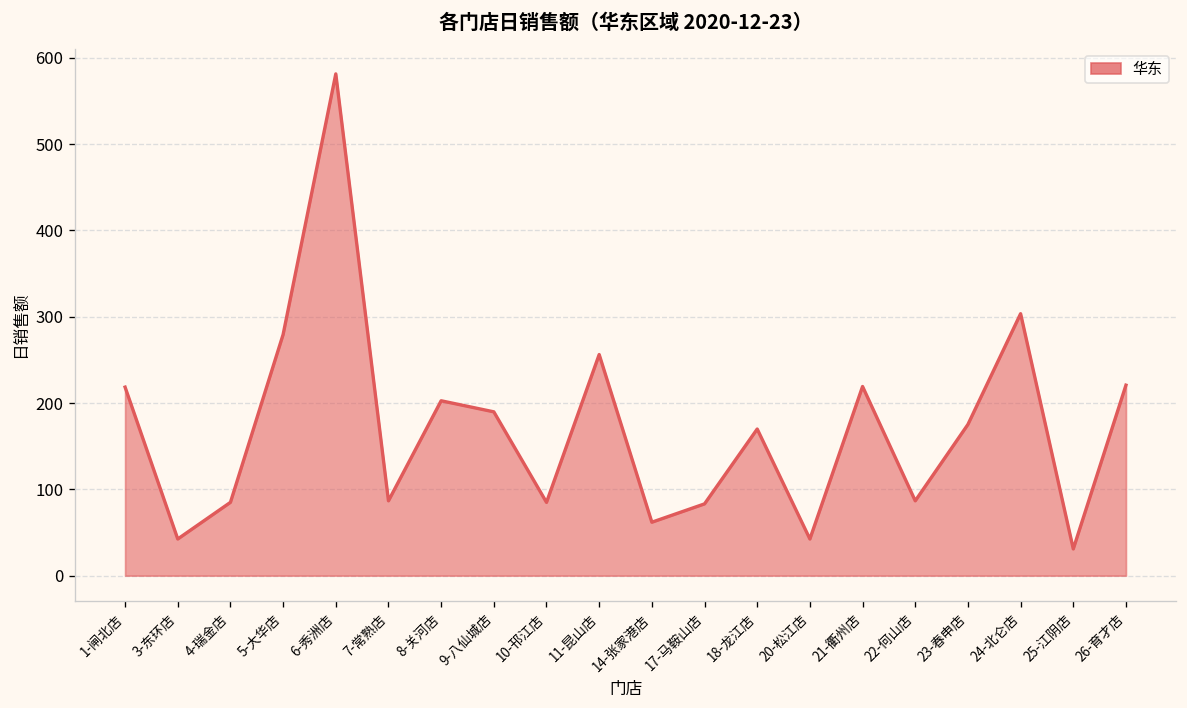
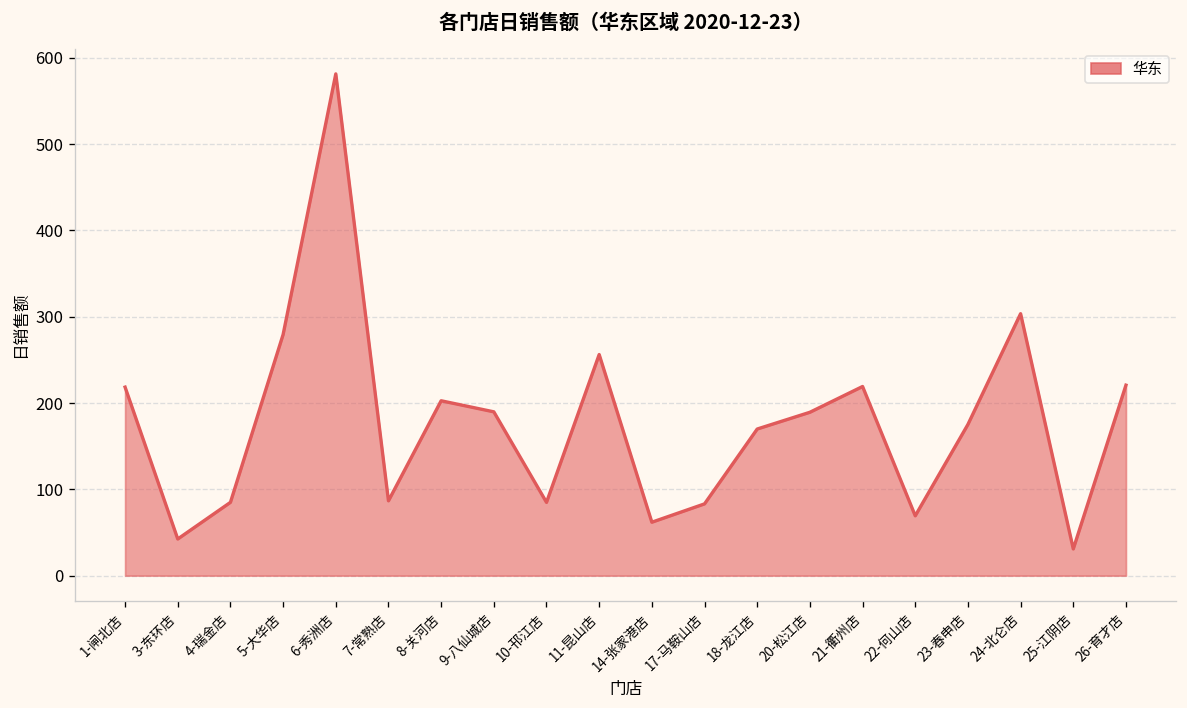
  {
    "1-闸北店": 220,
    "3-东环店": 40,
    "4-瑞金店": 80,
    "5-大华店": 280,
    "6-秀洲店": 580,
    "7-常熟店": 90,
    "8-关河店": 200,
    "9-八仙城店": 190,
    "10-邗江店": 80,
    "11-昆山店": 260,
    "14-张家港店": 60,
    "17-马鞍山店": 80,
    "18-龙江店": 170,
-   "20-松江店": 40,
+   "20-松江店": 190,
    "21-衢州店": 220,
-   "22-何山店": 90,
+   "22-何山店": 70,
    "23-春申店": 180,
    "24-北仑店": 300,
    "25-江阴店": 30,
    "26-育才店": 220
  }
